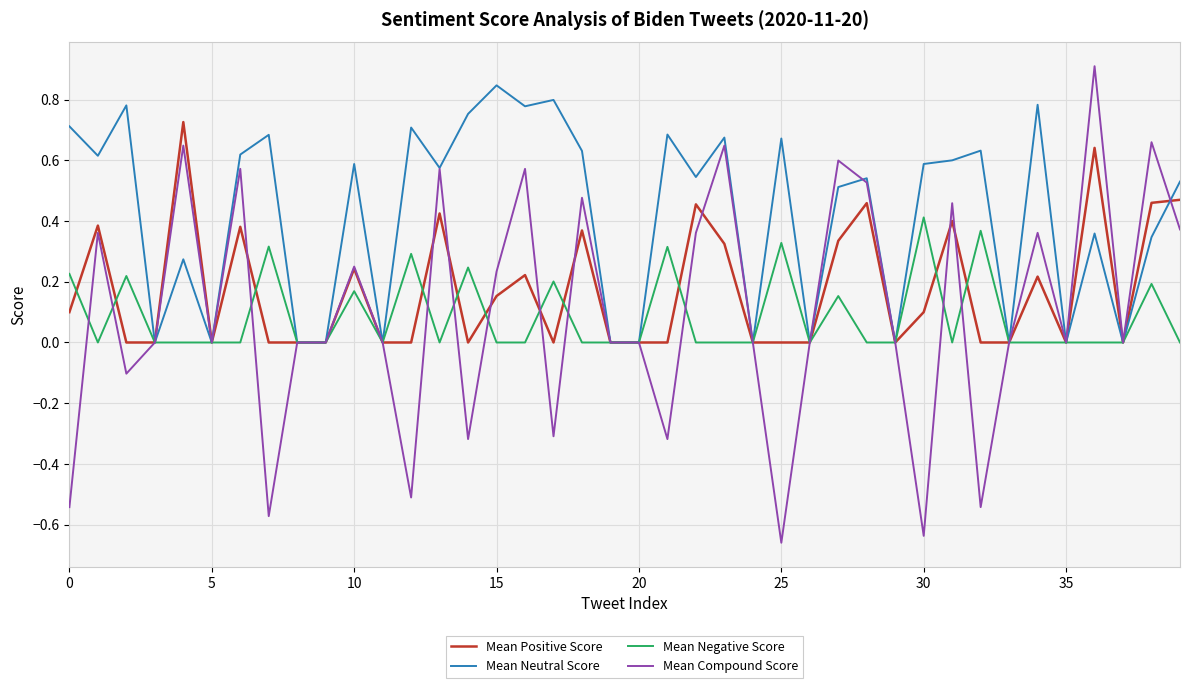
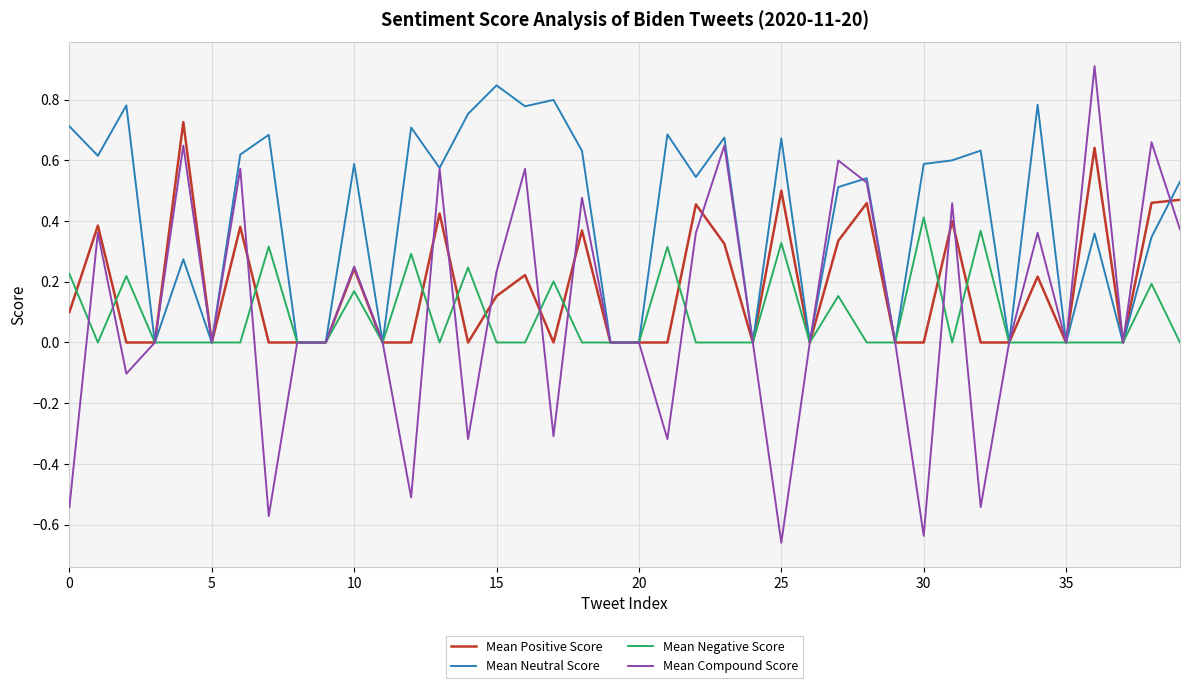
  {
    "Mean Positive Score": {
      "0": 0.1,
      "15": 0.15,
-     "25": 0.0,
-     "30": 0.1
+     "25": 0.5,
+     "30": 0.0
    },
    "Mean Neutral Score": {
      "0": 0.71,
      "10": 0.59,
      "15": 0.85,
      "25": 0.67,
      "30": 0.59
    },
    "Mean Negative Score": {
      "0": 0.23,
      "10": 0.17,
      "15": 0.0,
      "25": 0.33,
      "30": 0.41
    },
    "Mean Compound Score": {
      "0": -0.54,
      "15": 0.23,
      "25": -0.66,
      "30": -0.64
    }
  }
